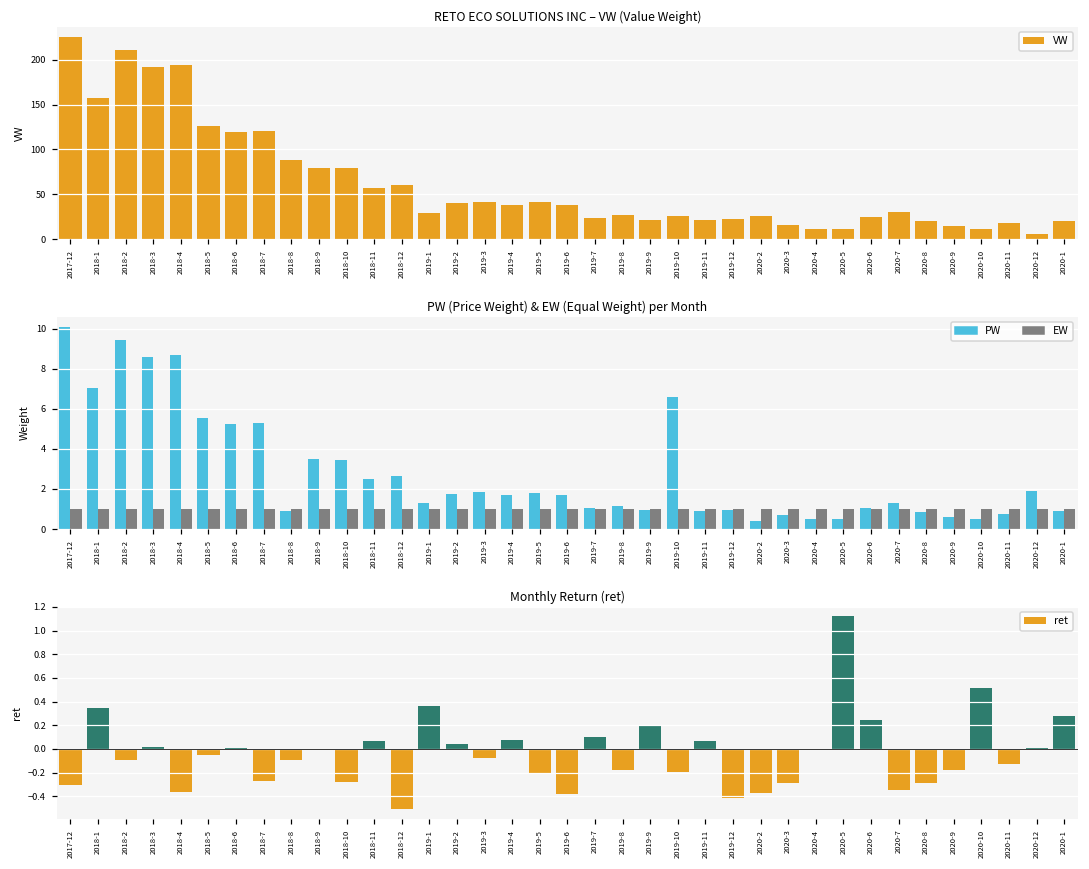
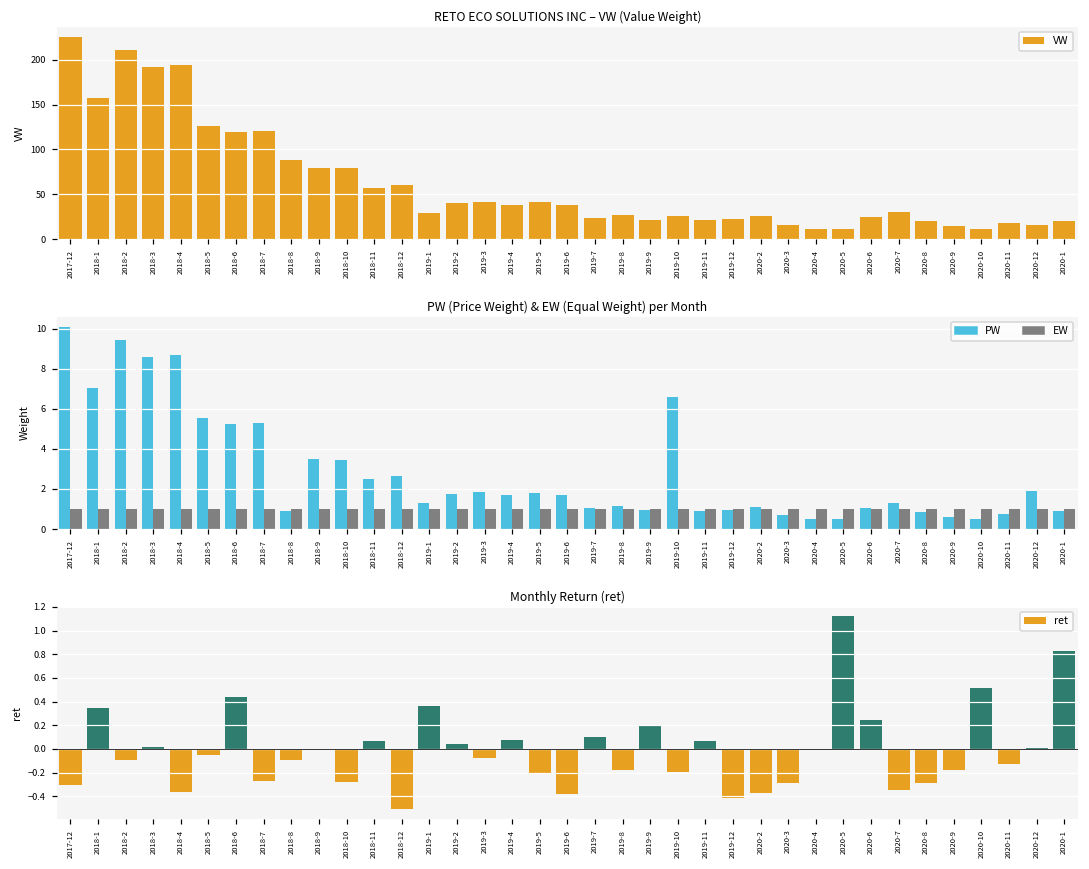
  {
    "RETO ECO SOLUTIONS INC – VW (Value Weight)": {
      "2017-12": 230,
      "2018-1": 160,
      "2018-2": 210,
      "2018-3": 190,
      "2018-4": 190,
      "2018-5": 130,
      "2018-6": 120,
      "2018-7": 120,
      "2018-8": 90,
      "2018-9": 80,
      "2018-10": 80,
      "2018-11": 60,
      "2018-12": 60,
      "2019-1": 30,
      "2019-2": 40,
      "2019-3": 40,
      "2019-4": 40,
      "2019-5": 40,
      "2019-6": 40,
      "2019-7": 20,
      "2019-8": 30,
      "2019-9": 20,
      "2019-10": 30,
      "2019-11": 20,
      "2019-12": 20,
      "2020-2": 30,
      "2020-3": 20,
      "2020-4": 10,
      "2020-5": 10,
      "2020-6": 20,
      "2020-7": 30,
      "2020-8": 20,
      "2020-9": 10,
      "2020-10": 10,
      "2020-11": 20,
-     "2020-12": 10,
+     "2020-12": 20,
      "2020-1": 20
    },
    "PW (Price Weight) & EW (Equal Weight) per Month": {
      "PW": {
        "2017-12": 10.1,
        "2018-1": 7.1,
        "2018-2": 9.5,
        "2018-3": 8.6,
        "2018-4": 8.7,
        "2018-5": 5.6,
        "2018-6": 5.3,
        "2018-7": 5.3,
        "2018-8": 0.9,
        "2018-9": 3.5,
        "2018-10": 3.5,
        "2018-11": 2.5,
        "2018-12": 2.7,
        "2019-1": 1.3,
        "2019-2": 1.8,
        "2019-3": 1.8,
        "2019-4": 1.7,
        "2019-5": 1.8,
        "2019-6": 1.7,
        "2019-7": 1.1,
        "2019-8": 1.2,
        "2019-9": 1.0,
        "2019-10": 6.6,
        "2019-11": 0.9,
        "2019-12": 1.0,
-       "2020-2": 0.4,
+       "2020-2": 1.1,
        "2020-3": 0.7,
        "2020-4": 0.5,
        "2020-5": 0.5,
        "2020-6": 1.1,
        "2020-7": 1.3,
        "2020-8": 0.9,
        "2020-9": 0.6,
        "2020-10": 0.5,
        "2020-11": 0.8,
        "2020-12": 1.9,
        "2020-1": 0.9
      },
      "EW": {
        "2017-12": 1.0,
        "2018-1": 1.0,
        "2018-2": 1.0,
        "2018-3": 1.0,
        "2018-4": 1.0,
        "2018-5": 1.0,
        "2018-6": 1.0,
        "2018-7": 1.0,
        "2018-8": 1.0,
        "2018-9": 1.0,
        "2018-10": 1.0,
        "2018-11": 1.0,
        "2018-12": 1.0,
        "2019-1": 1.0,
        "2019-2": 1.0,
        "2019-3": 1.0,
        "2019-4": 1.0,
        "2019-5": 1.0,
        "2019-6": 1.0,
        "2019-7": 1.0,
        "2019-8": 1.0,
        "2019-9": 1.0,
        "2019-10": 1.0,
        "2019-11": 1.0,
        "2019-12": 1.0,
        "2020-2": 1.0,
        "2020-3": 1.0,
        "2020-4": 1.0,
        "2020-5": 1.0,
        "2020-6": 1.0,
        "2020-7": 1.0,
        "2020-8": 1.0,
        "2020-9": 1.0,
        "2020-10": 1.0,
        "2020-11": 1.0,
        "2020-12": 1.0,
        "2020-1": 1.0
      }
    },
    "Monthly Return (ret)": {
      "2017-12": -0.30,
      "2018-1": 0.34,
      "2018-2": -0.09,
      "2018-4": -0.36,
      "2018-5": -0.05,
-     "2018-6": 0.01,
+     "2018-6": 0.44,
      "2018-7": -0.27,
      "2018-8": -0.09,
      "2018-10": -0.28,
      "2018-11": 0.07,
      "2018-12": -0.51,
      "2019-1": 0.36,
      "2019-2": 0.04,
      "2019-3": -0.08,
      "2019-4": 0.08,
      "2019-5": -0.21,
      "2019-6": -0.38,
      "2019-7": 0.10,
      "2019-8": -0.18,
      "2019-9": 0.19,
      "2019-10": -0.19,
      "2019-11": 0.06,
      "2019-12": -0.41,
      "2020-2": -0.37,
      "2020-3": -0.29,
      "2020-4": 0.00,
      "2020-5": 1.12,
      "2020-6": 0.25,
      "2020-7": -0.35,
      "2020-8": -0.29,
      "2020-9": -0.18,
      "2020-10": 0.52,
      "2020-11": -0.13,
-     "2020-1": 0.28
+     "2020-1": 0.83
    }
  }
